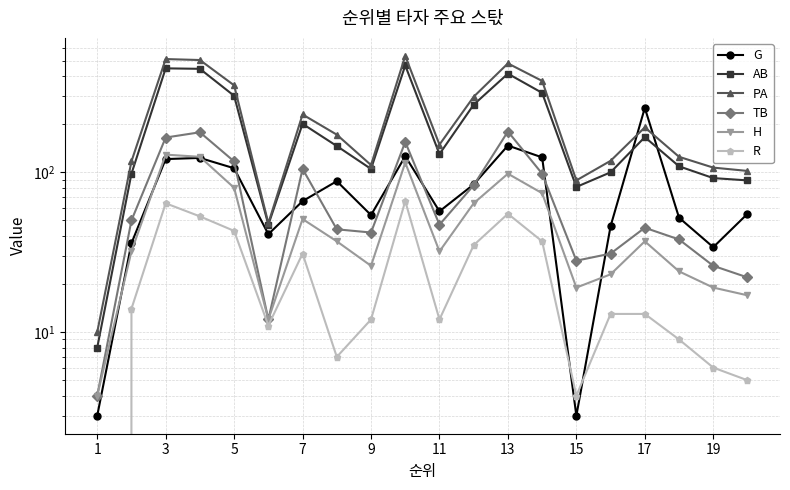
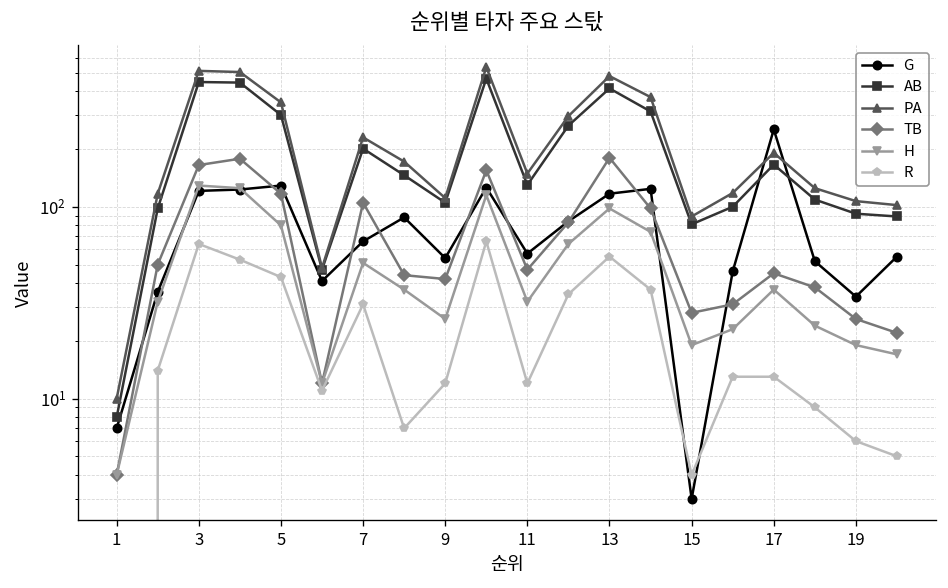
  {
    "G": {
-     "1": 3,
+     "1": 7,
      "3": 120,
-     "5": 110,
+     "5": 130,
      "7": 66,
      "9": 54,
      "11": 57,
-     "13": 150,
+     "13": 120,
      "15": 3,
      "17": 250,
      "19": 34
    }
  }
